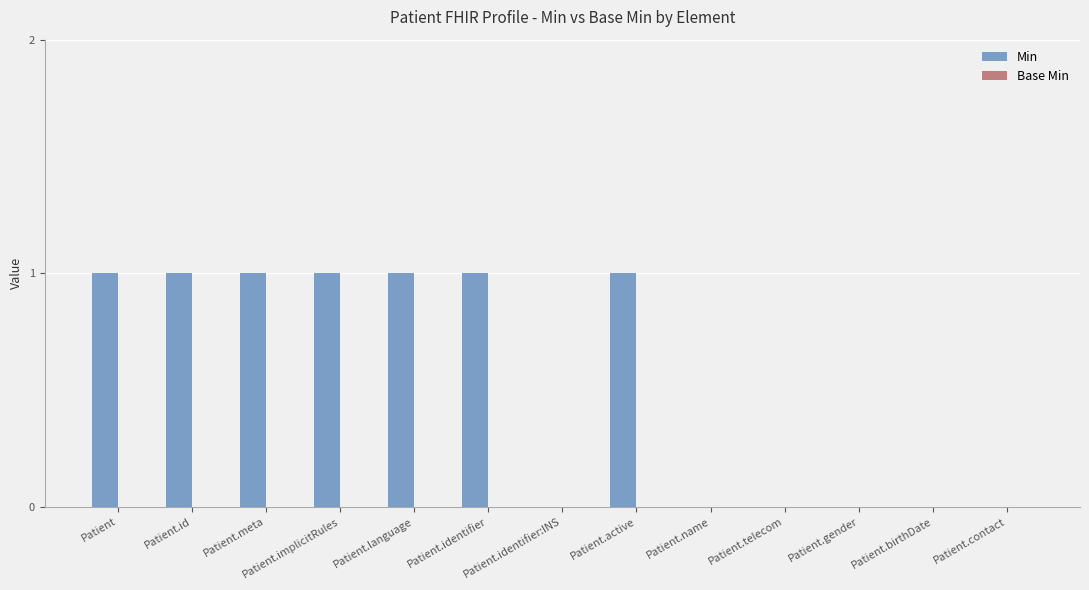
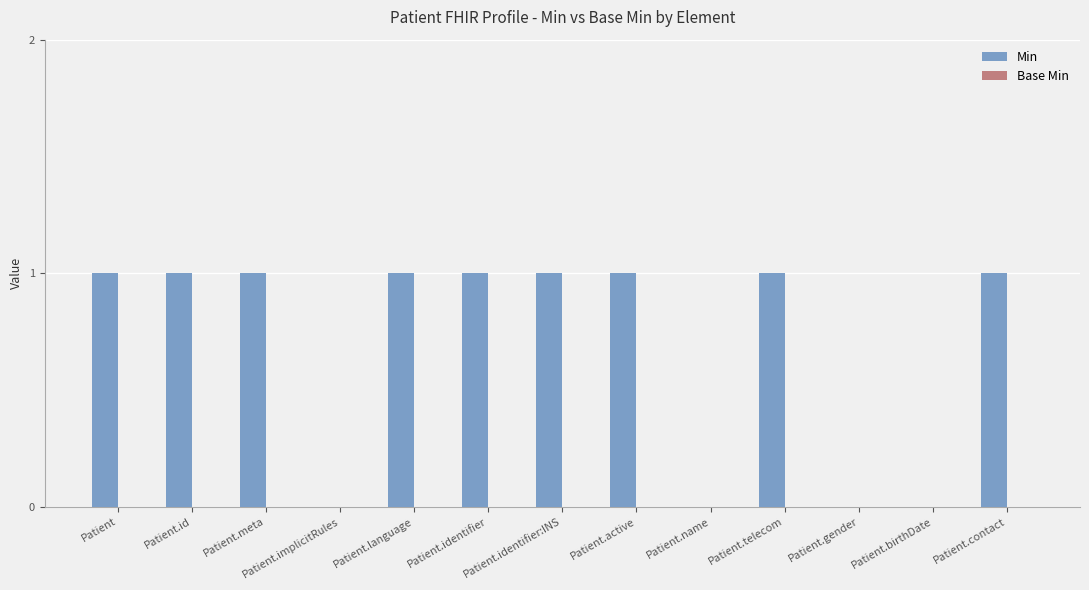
  {
    "Min": {
      "Patient": 1,
      "Patient.id": 1,
      "Patient.meta": 1,
-     "Patient.implicitRules": 1,
+     "Patient.implicitRules": 0,
      "Patient.language": 1,
      "Patient.identifier": 1,
-     "Patient.identifier:INS": 0,
+     "Patient.identifier:INS": 1,
      "Patient.active": 1,
      "Patient.name": 0,
-     "Patient.telecom": 0,
+     "Patient.telecom": 1,
      "Patient.gender": 0,
      "Patient.birthDate": 0,
-     "Patient.contact": 0
+     "Patient.contact": 1
    },
    "Base Min": {
      "Patient": 0,
      "Patient.id": 0,
      "Patient.meta": 0,
      "Patient.implicitRules": 0,
      "Patient.language": 0,
      "Patient.identifier": 0,
      "Patient.identifier:INS": 0,
      "Patient.active": 0,
      "Patient.name": 0,
      "Patient.telecom": 0,
      "Patient.gender": 0,
      "Patient.birthDate": 0,
      "Patient.contact": 0
    }
  }
